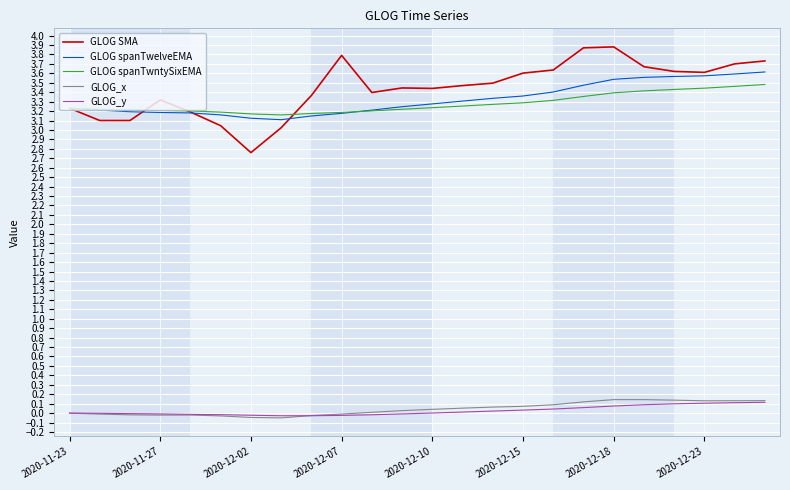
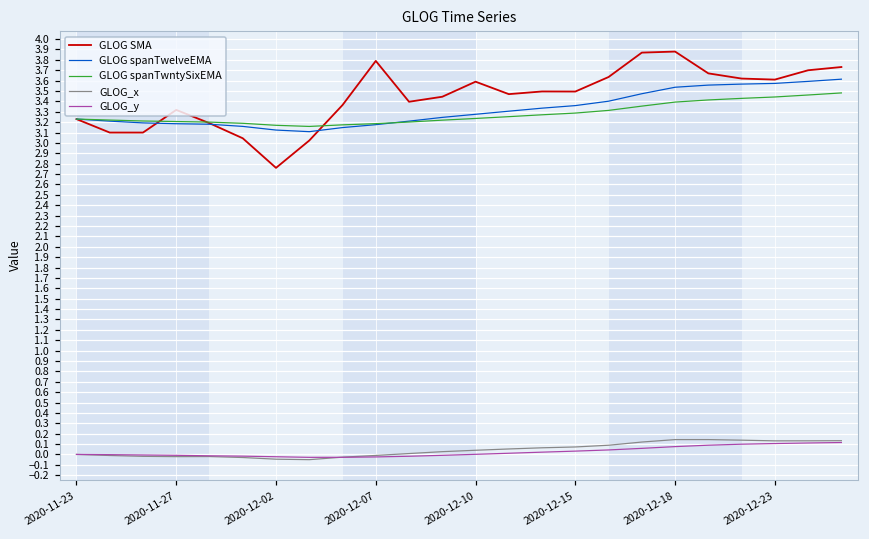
  {
    "GLOG SMA": {
      "2020-12-02": 2.8,
      "2020-12-07": 3.8,
-     "2020-12-10": 3.4,
-     "2020-12-15": 3.6,
+     "2020-12-10": 3.6,
+     "2020-12-15": 3.5,
      "2020-12-18": 3.9,
      "2020-12-23": 3.6
    },
    "GLOG spanTwelveEMA": {
      "2020-12-02": 3.1,
      "2020-12-10": 3.3,
      "2020-12-15": 3.4,
      "2020-12-18": 3.5,
      "2020-12-23": 3.6
    },
    "GLOG spanTwntySixEMA": {
      "2020-12-02": 3.2,
      "2020-12-10": 3.2,
      "2020-12-15": 3.3,
      "2020-12-18": 3.4,
      "2020-12-23": 3.4
    },
    "GLOG_x": {
      "2020-12-10": 0.0,
      "2020-12-15": 0.1,
      "2020-12-18": 0.1
    },
    "GLOG_y": {
      "2020-12-10": 0.0,
      "2020-12-15": 0.0,
      "2020-12-18": 0.1
    }
  }
